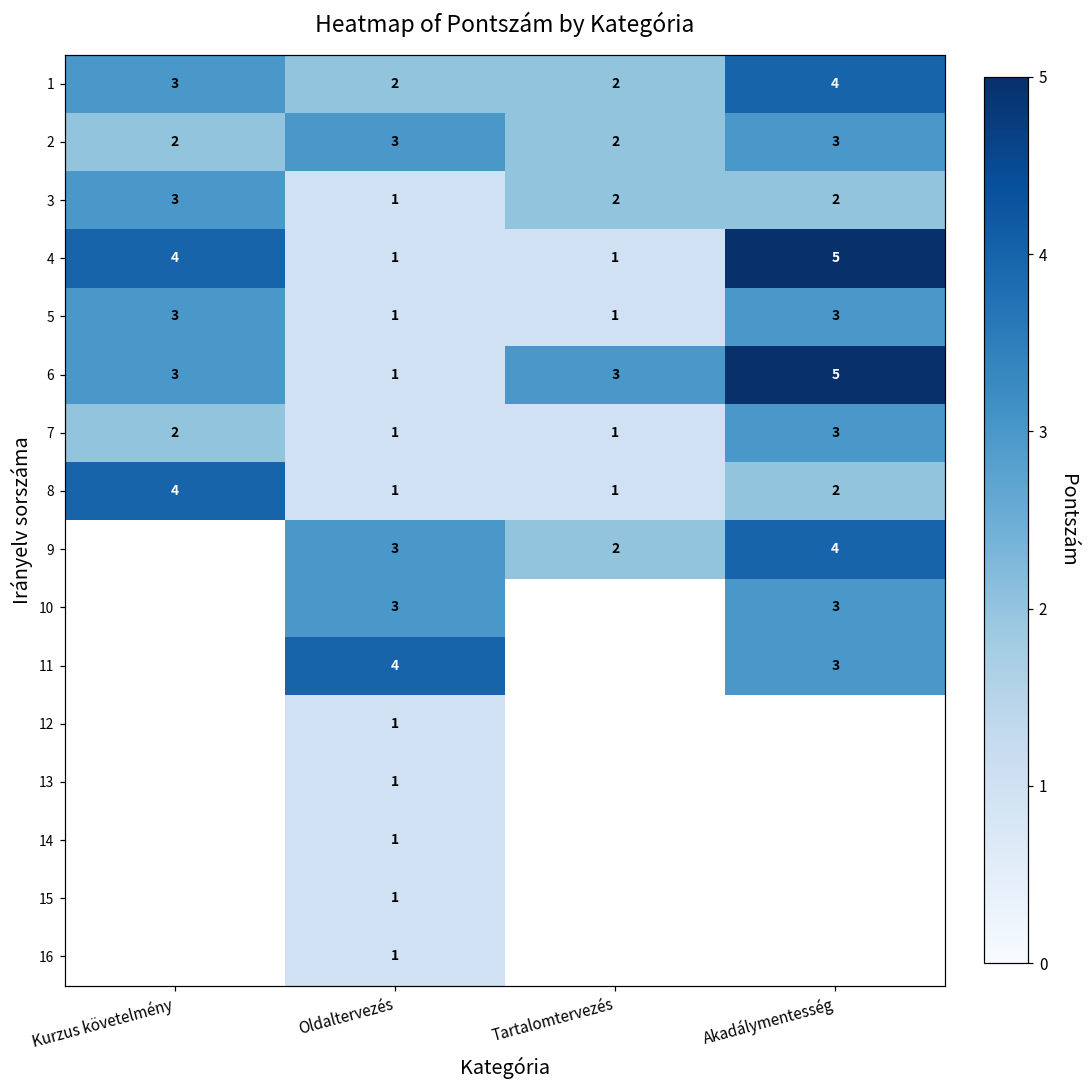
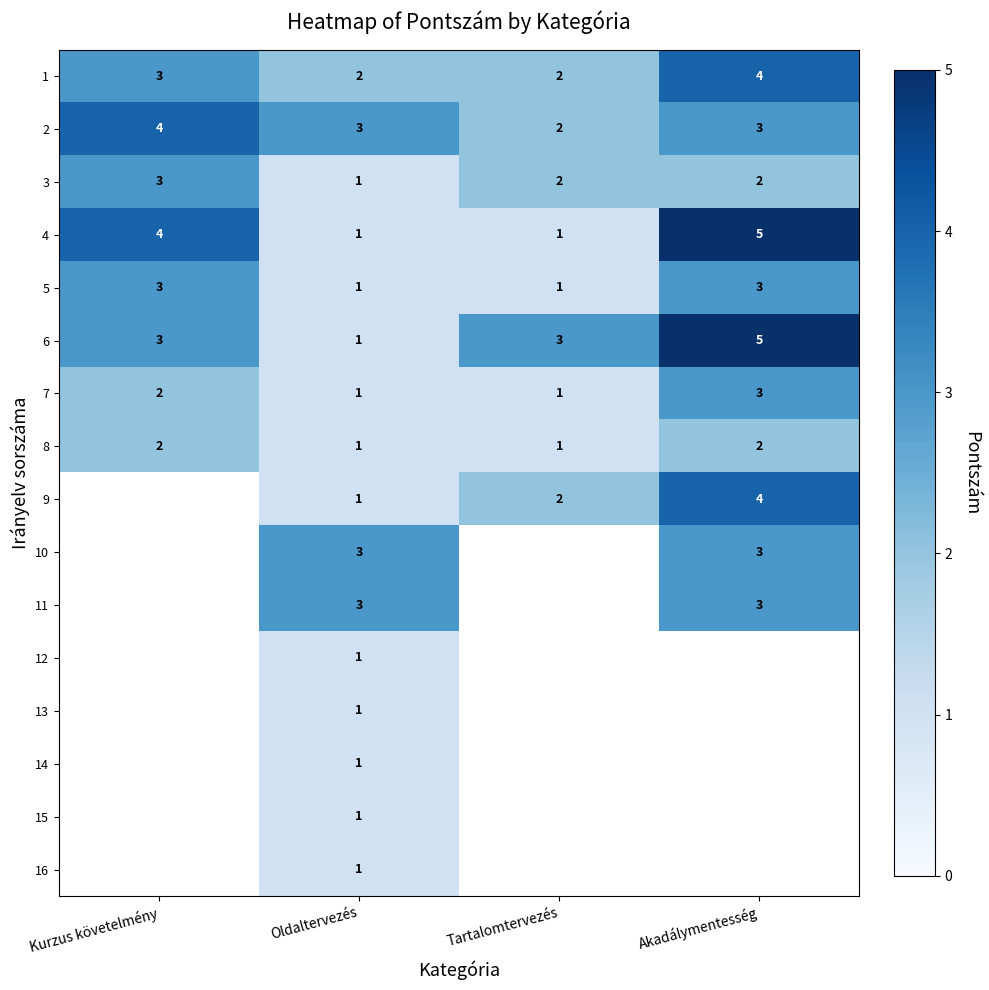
  {
    "1": {
      "Kurzus követelmény": 3,
      "Oldaltervezés": 2,
      "Tartalomtervezés": 2,
      "Akadálymentesség": 4
    },
    "2": {
-     "Kurzus követelmény": 2,
+     "Kurzus követelmény": 4,
      "Oldaltervezés": 3,
      "Tartalomtervezés": 2,
      "Akadálymentesség": 3
    },
    "3": {
      "Kurzus követelmény": 3,
      "Oldaltervezés": 1,
      "Tartalomtervezés": 2,
      "Akadálymentesség": 2
    },
    "4": {
      "Kurzus követelmény": 4,
      "Oldaltervezés": 1,
      "Tartalomtervezés": 1,
      "Akadálymentesség": 5
    },
    "5": {
      "Kurzus követelmény": 3,
      "Oldaltervezés": 1,
      "Tartalomtervezés": 1,
      "Akadálymentesség": 3
    },
    "6": {
      "Kurzus követelmény": 3,
      "Oldaltervezés": 1,
      "Tartalomtervezés": 3,
      "Akadálymentesség": 5
    },
    "7": {
      "Kurzus követelmény": 2,
      "Oldaltervezés": 1,
      "Tartalomtervezés": 1,
      "Akadálymentesség": 3
    },
    "8": {
-     "Kurzus követelmény": 4,
+     "Kurzus követelmény": 2,
      "Oldaltervezés": 1,
      "Tartalomtervezés": 1,
      "Akadálymentesség": 2
    },
    "9": {
-     "Oldaltervezés": 3,
+     "Oldaltervezés": 1,
      "Tartalomtervezés": 2,
      "Akadálymentesség": 4
    },
    "10": {
      "Oldaltervezés": 3,
      "Akadálymentesség": 3
    },
    "11": {
-     "Oldaltervezés": 4,
+     "Oldaltervezés": 3,
      "Akadálymentesség": 3
    },
    "12": {
      "Oldaltervezés": 1
    },
    "13": {
      "Oldaltervezés": 1
    },
    "14": {
      "Oldaltervezés": 1
    },
    "15": {
      "Oldaltervezés": 1
    },
    "16": {
      "Oldaltervezés": 1
    }
  }
